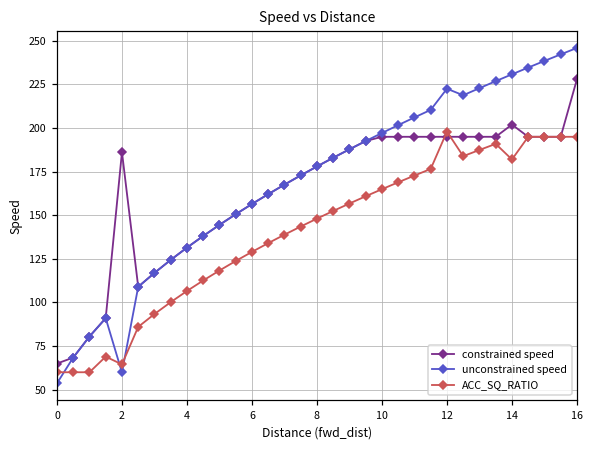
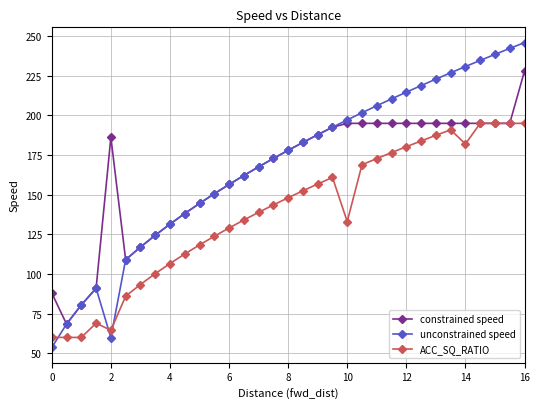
  {
    "constrained speed": {
-     "0": 65,
+     "0": 88,
      "2": 186,
      "10": 195,
      "12": 195,
-     "14": 202,
+     "14": 195,
      "16": 228
    },
    "unconstrained speed": {
      "0": 54,
      "2": 60,
      "10": 197,
-     "12": 223,
+     "12": 215,
      "14": 231,
      "16": 246
    },
    "ACC_SQ_RATIO": {
      "0": 60,
      "2": 65,
      "4": 107,
      "6": 129,
      "8": 148,
-     "10": 165,
-     "12": 198,
+     "10": 133,
+     "12": 180,
      "14": 182,
      "16": 195
    }
  }
